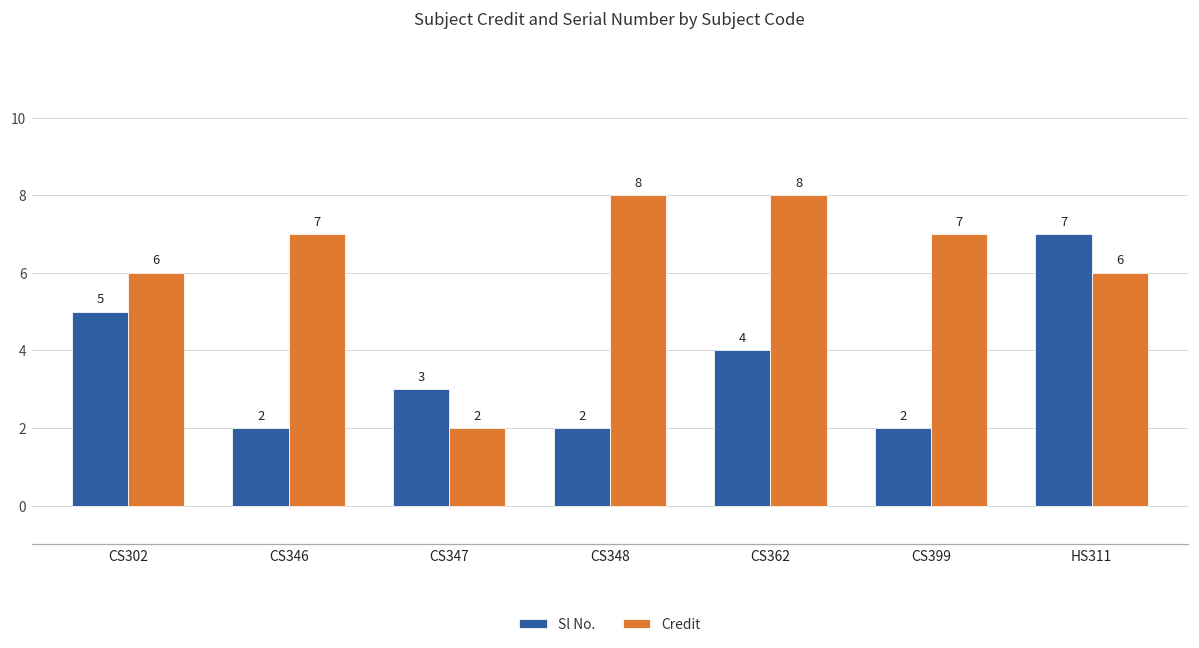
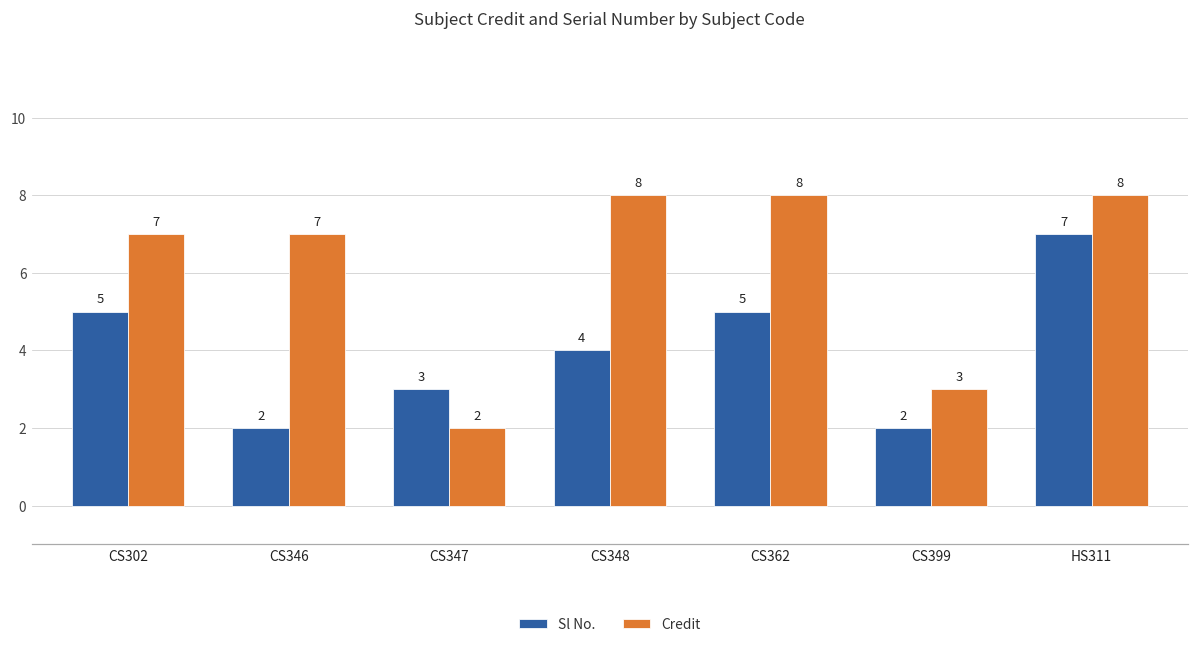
  {
    "Sl No.": {
      "CS302": 5,
      "CS346": 2,
      "CS347": 3,
-     "CS348": 2,
-     "CS362": 4,
+     "CS348": 4,
+     "CS362": 5,
      "CS399": 2,
      "HS311": 7
    },
    "Credit": {
-     "CS302": 6,
+     "CS302": 7,
      "CS346": 7,
      "CS347": 2,
      "CS348": 8,
      "CS362": 8,
-     "CS399": 7,
-     "HS311": 6
+     "CS399": 3,
+     "HS311": 8
    }
  }
